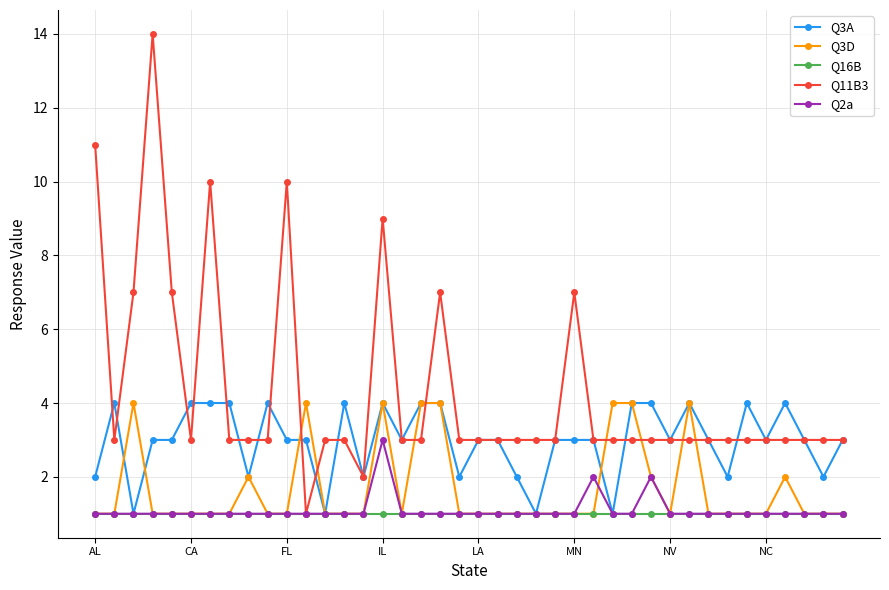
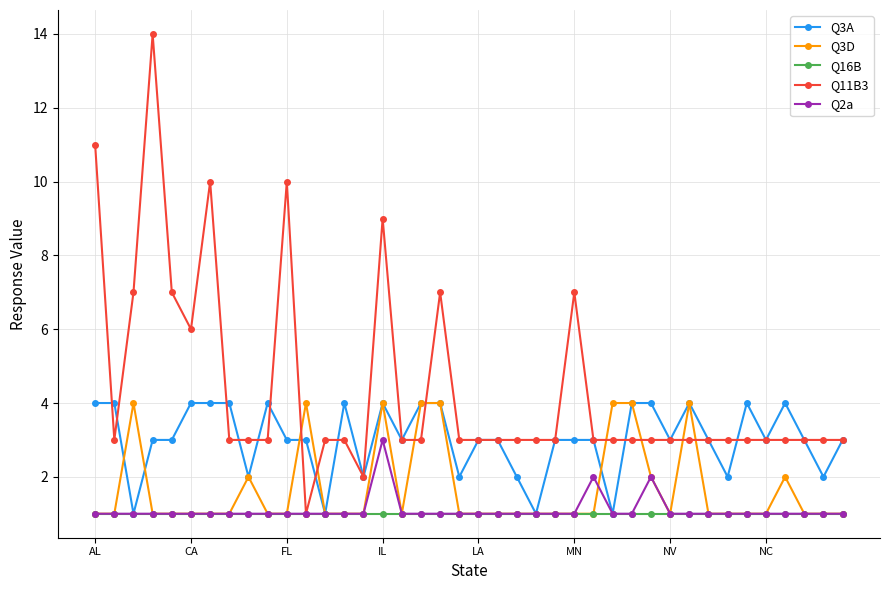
  {
    "Q3A": {
-     "AL": 2,
+     "AL": 4,
      "CA": 4,
      "FL": 3,
      "MN": 3
    },
    "Q16B": {
      "IL": 1
    },
    "Q11B3": {
      "AL": 11,
-     "CA": 3,
+     "CA": 6,
      "FL": 10,
      "IL": 9,
      "MN": 7
    },
    "Q2a": {
      "IL": 3
    }
  }
